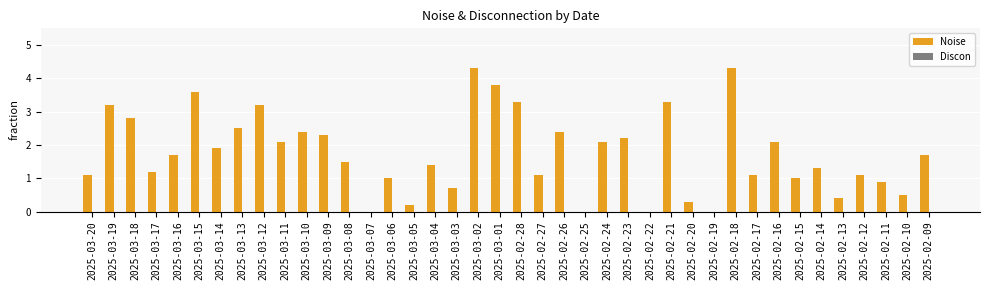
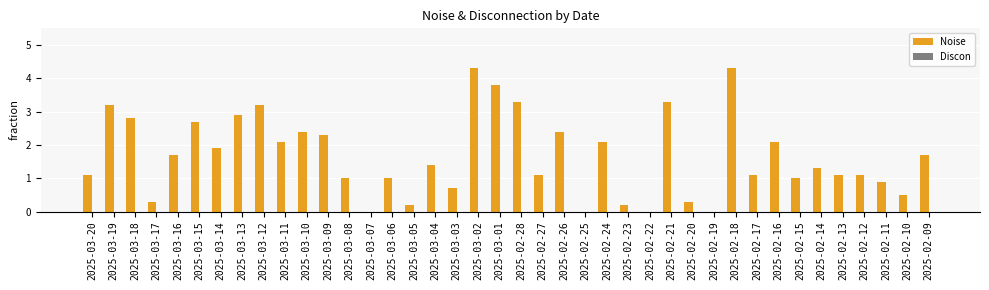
  {
    "Noise": {
      "2025-03-20": 1.1,
      "2025-03-19": 3.2,
      "2025-03-18": 2.8,
-     "2025-03-17": 1.2,
+     "2025-03-17": 0.3,
      "2025-03-16": 1.7,
-     "2025-03-15": 3.6,
+     "2025-03-15": 2.7,
      "2025-03-14": 1.9,
-     "2025-03-13": 2.5,
+     "2025-03-13": 2.9,
      "2025-03-12": 3.2,
      "2025-03-11": 2.1,
      "2025-03-10": 2.4,
      "2025-03-09": 2.3,
-     "2025-03-08": 1.5,
+     "2025-03-08": 1.0,
      "2025-03-07": 0.0,
      "2025-03-06": 1.0,
      "2025-03-05": 0.2,
      "2025-03-04": 1.4,
      "2025-03-03": 0.7,
      "2025-03-02": 4.3,
      "2025-03-01": 3.8,
      "2025-02-28": 3.3,
      "2025-02-27": 1.1,
      "2025-02-26": 2.4,
      "2025-02-25": 0.0,
      "2025-02-24": 2.1,
-     "2025-02-23": 2.2,
+     "2025-02-23": 0.2,
      "2025-02-22": 0.0,
      "2025-02-21": 3.3,
      "2025-02-20": 0.3,
      "2025-02-19": 0.0,
      "2025-02-18": 4.3,
      "2025-02-17": 1.1,
      "2025-02-16": 2.1,
      "2025-02-15": 1.0,
      "2025-02-14": 1.3,
-     "2025-02-13": 0.4,
+     "2025-02-13": 1.1,
      "2025-02-12": 1.1,
      "2025-02-11": 0.9,
      "2025-02-10": 0.5,
      "2025-02-09": 1.7
    },
    "Discon": {
      "2025-03-20": 0.0,
      "2025-03-19": 0.0,
      "2025-03-18": 0.0,
      "2025-03-17": 0.0,
      "2025-03-16": 0.0,
      "2025-03-15": 0.0,
      "2025-03-14": 0.0,
      "2025-03-13": 0.0,
      "2025-03-12": 0.0,
      "2025-03-11": 0.0,
      "2025-03-10": 0.0,
      "2025-03-09": 0.0,
      "2025-03-08": 0.0,
      "2025-03-07": 0.0,
      "2025-03-06": 0.0,
      "2025-03-05": 0.0,
      "2025-03-04": 0.0,
      "2025-03-03": 0.0,
      "2025-03-02": 0.0,
      "2025-03-01": 0.0,
      "2025-02-28": 0.0,
      "2025-02-27": 0.0,
      "2025-02-26": 0.0,
      "2025-02-25": 0.0,
      "2025-02-24": 0.0,
      "2025-02-23": 0.0,
      "2025-02-22": 0.0,
      "2025-02-21": 0.0,
      "2025-02-20": 0.0,
      "2025-02-19": 0.0,
      "2025-02-18": 0.0,
      "2025-02-17": 0.0,
      "2025-02-16": 0.0,
      "2025-02-15": 0.0,
      "2025-02-14": 0.0,
      "2025-02-13": 0.0,
      "2025-02-12": 0.0,
      "2025-02-11": 0.0,
      "2025-02-10": 0.0,
      "2025-02-09": 0.0
    }
  }
